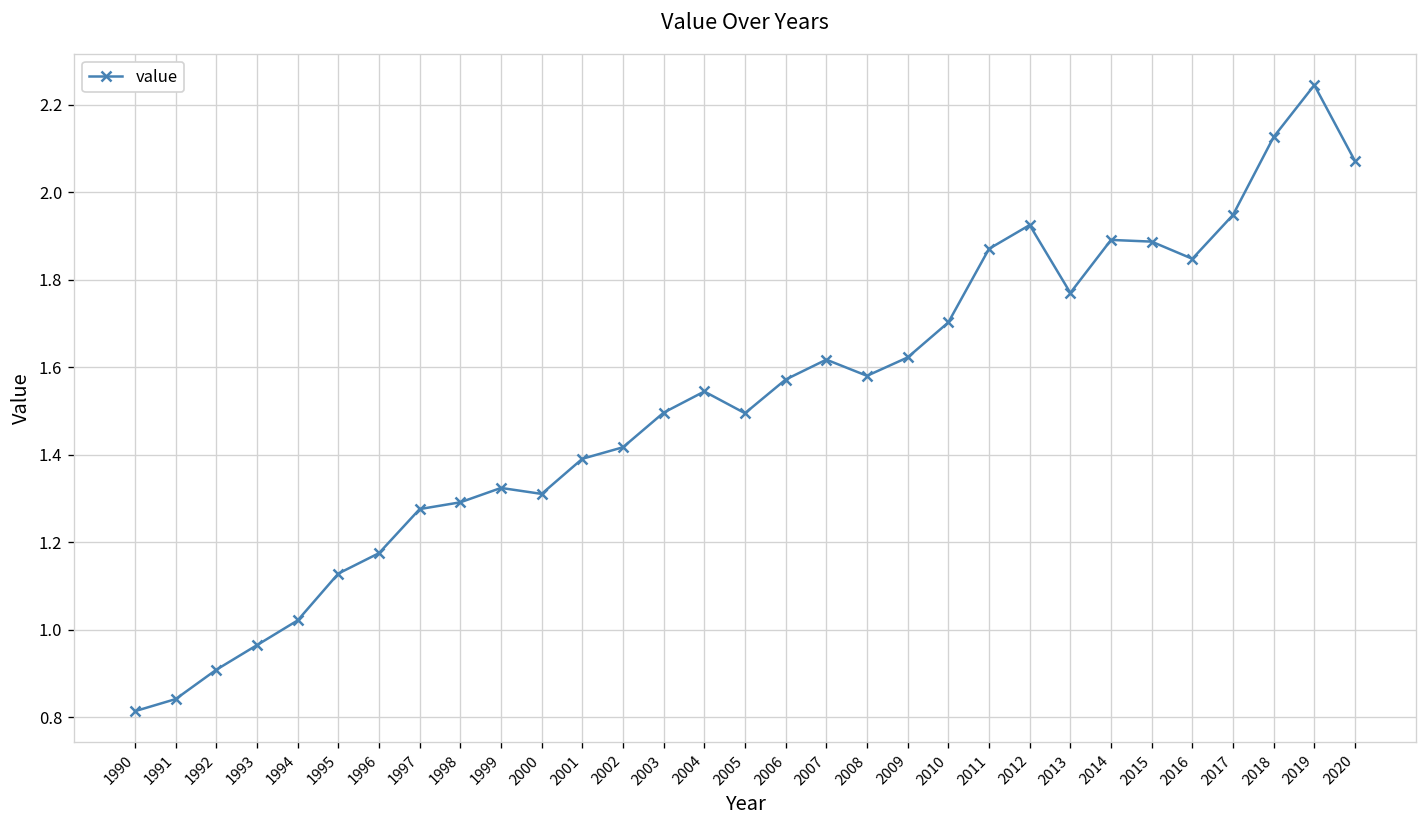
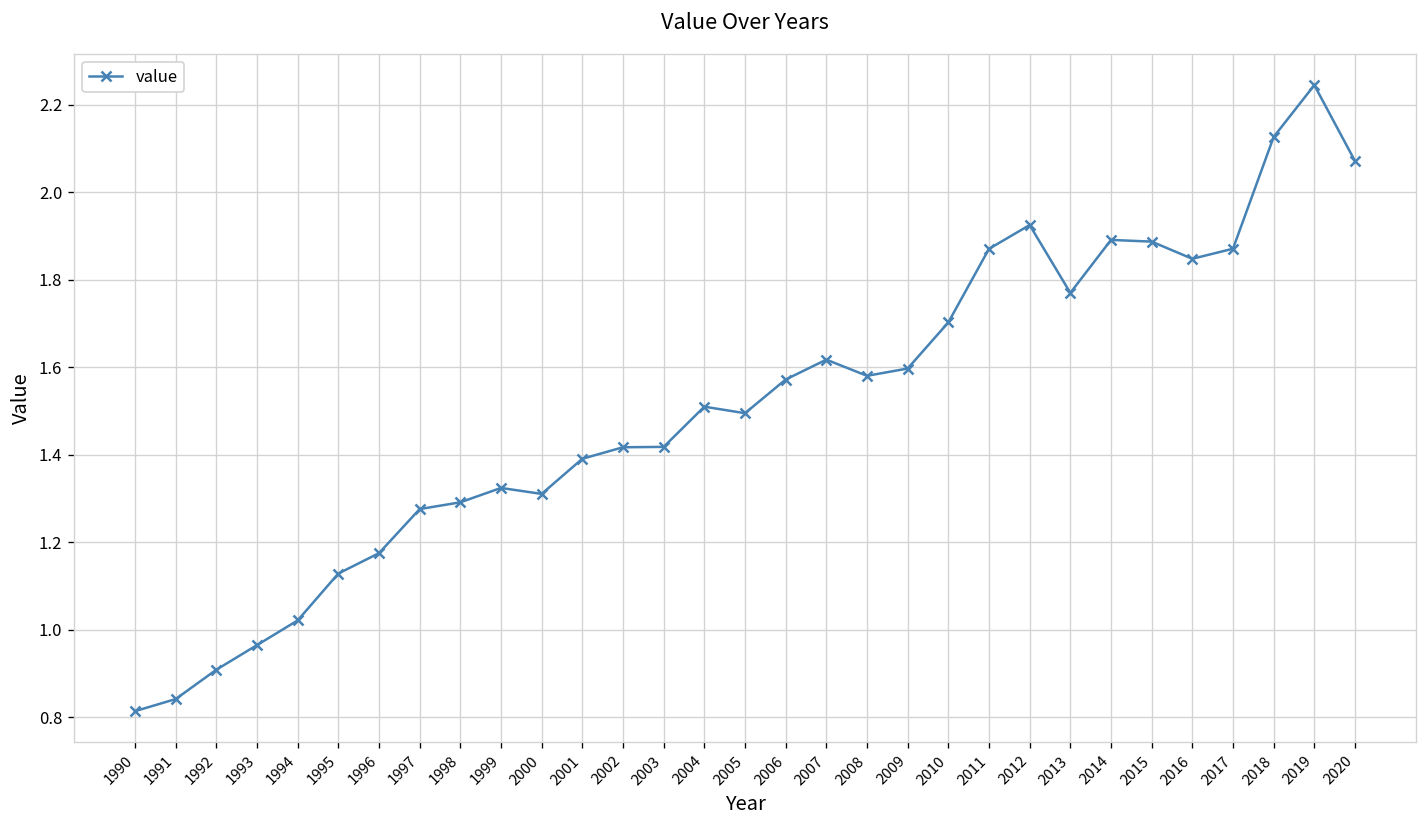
  {
    "1990": 0.81,
    "1991": 0.84,
    "1992": 0.91,
    "1993": 0.97,
    "1994": 1.02,
    "1995": 1.13,
    "1996": 1.18,
    "1997": 1.28,
    "1998": 1.29,
    "1999": 1.32,
    "2000": 1.31,
    "2001": 1.39,
    "2002": 1.42,
-   "2003": 1.50,
-   "2004": 1.55,
+   "2003": 1.42,
+   "2004": 1.51,
    "2005": 1.50,
    "2006": 1.57,
    "2007": 1.62,
    "2008": 1.58,
-   "2009": 1.62,
+   "2009": 1.60,
    "2010": 1.70,
    "2011": 1.87,
    "2012": 1.93,
    "2013": 1.77,
    "2014": 1.89,
    "2015": 1.89,
    "2016": 1.85,
-   "2017": 1.95,
+   "2017": 1.87,
    "2018": 2.13,
    "2019": 2.25,
    "2020": 2.07
  }
